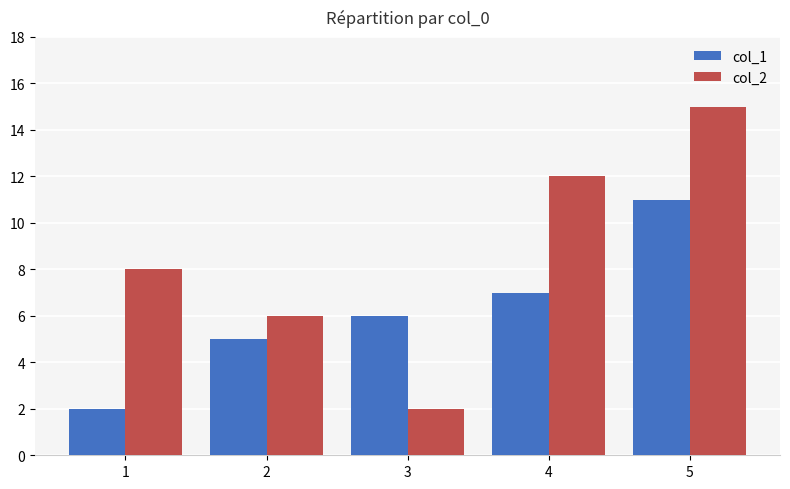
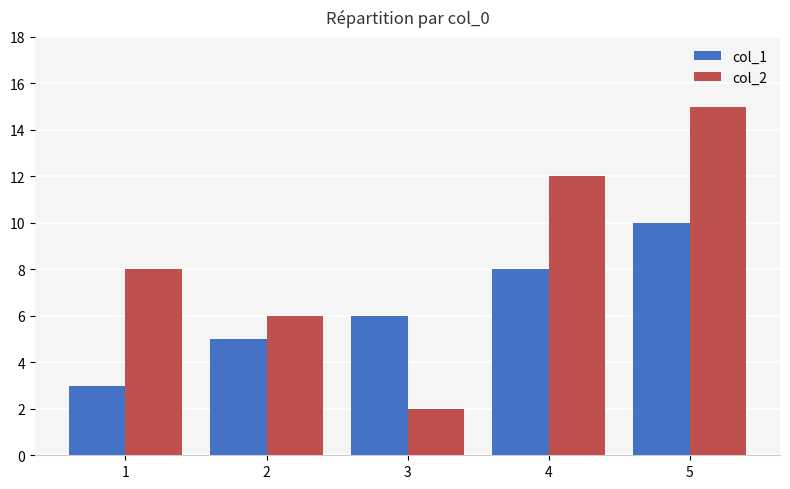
  {
    "col_1": {
-     "1": 2,
+     "1": 3,
      "2": 5,
      "3": 6,
-     "4": 7,
-     "5": 11
+     "4": 8,
+     "5": 10
    },
    "col_2": {
      "1": 8,
      "2": 6,
      "3": 2,
      "4": 12,
      "5": 15
    }
  }
